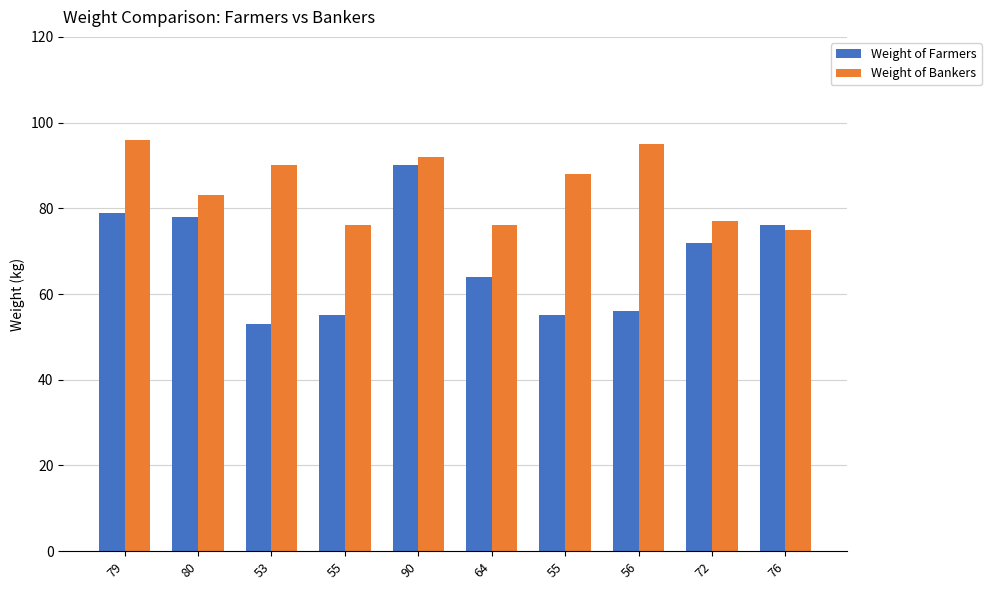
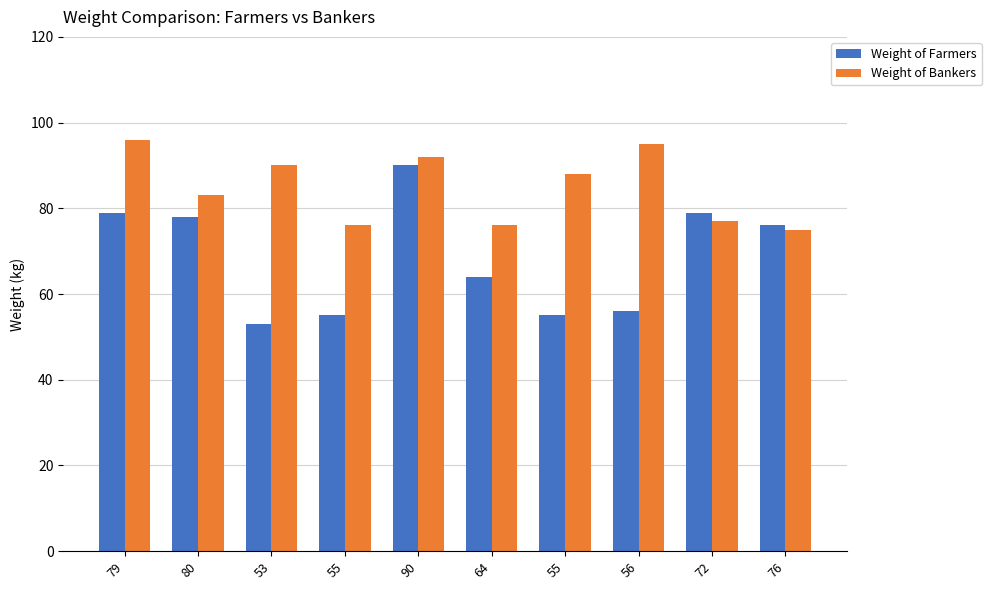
  {
    "Weight of Farmers": {
      "79": 79,
      "80": 78,
      "53": 53,
      "90": 90,
      "64": 64,
      "56": 56,
-     "72": 72,
+     "72": 79,
      "76": 76
    },
    "Weight of Bankers": {
      "79": 96,
      "80": 83,
      "53": 90,
      "90": 92,
      "64": 76,
      "56": 95,
      "72": 77,
      "76": 75
    }
  }
